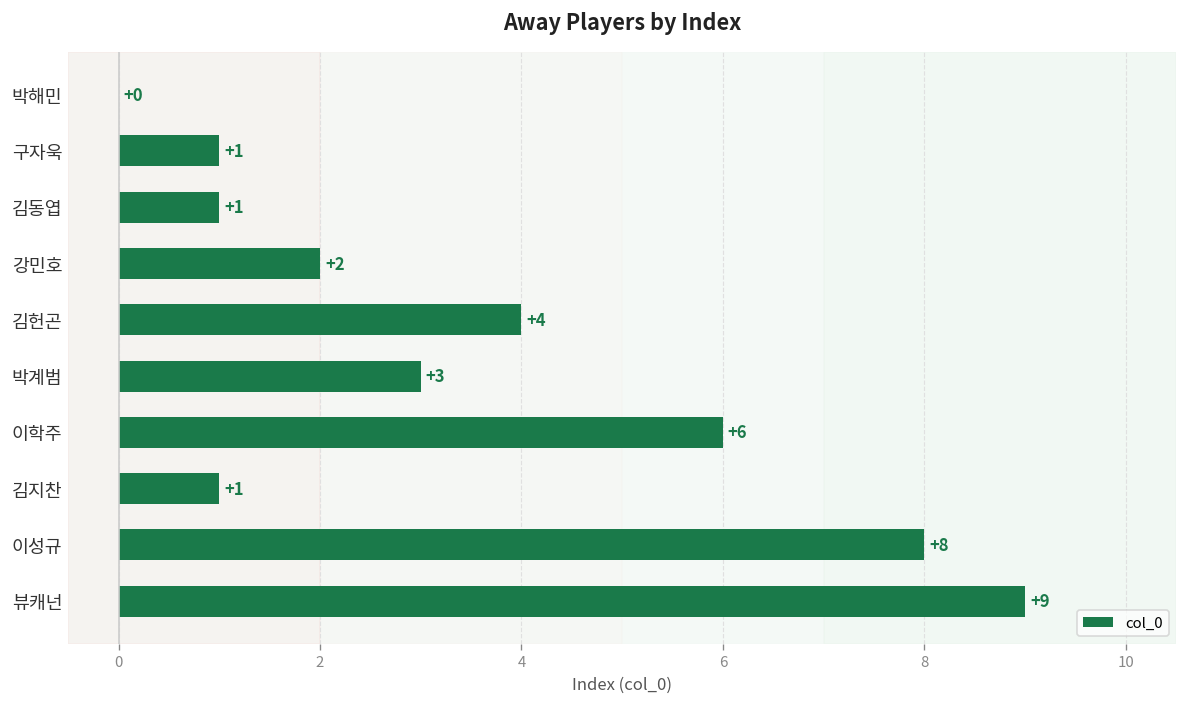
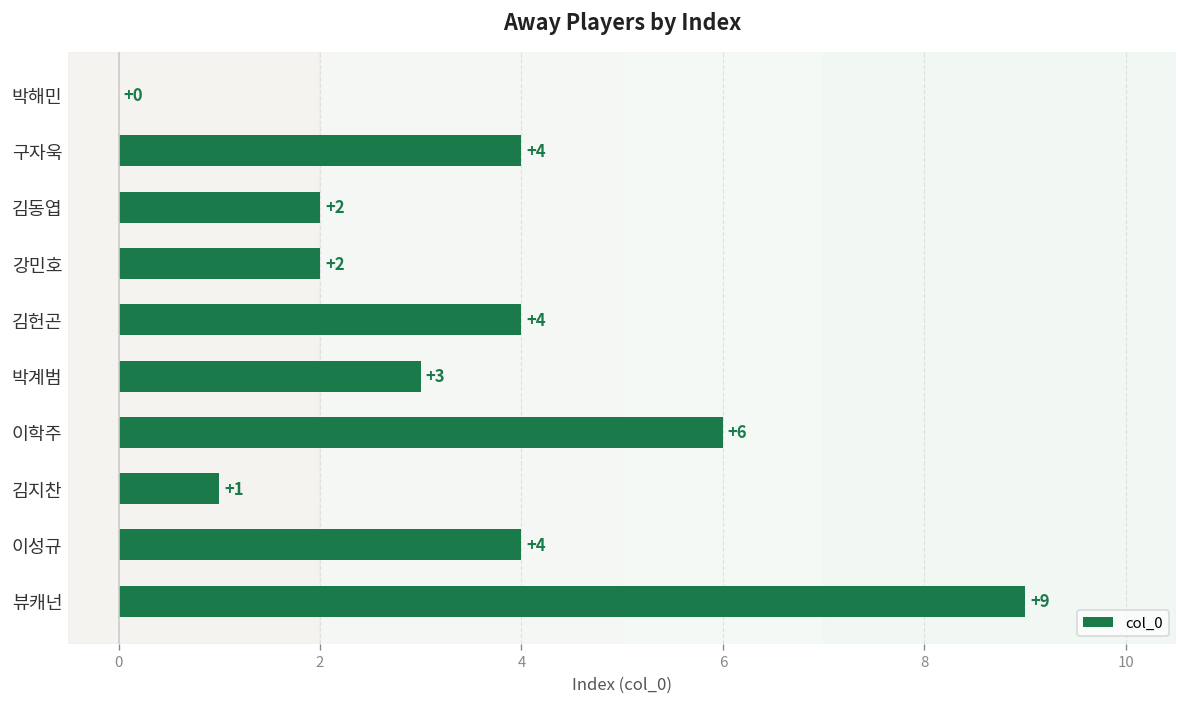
  {
    "박해민": "+0",
-   "구자욱": "+1",
-   "김동엽": "+1",
+   "구자욱": "+4",
+   "김동엽": "+2",
    "강민호": "+2",
    "김헌곤": "+4",
    "박계범": "+3",
    "이학주": "+6",
    "김지찬": "+1",
-   "이성규": "+8",
+   "이성규": "+4",
    "뷰캐넌": "+9"
  }
